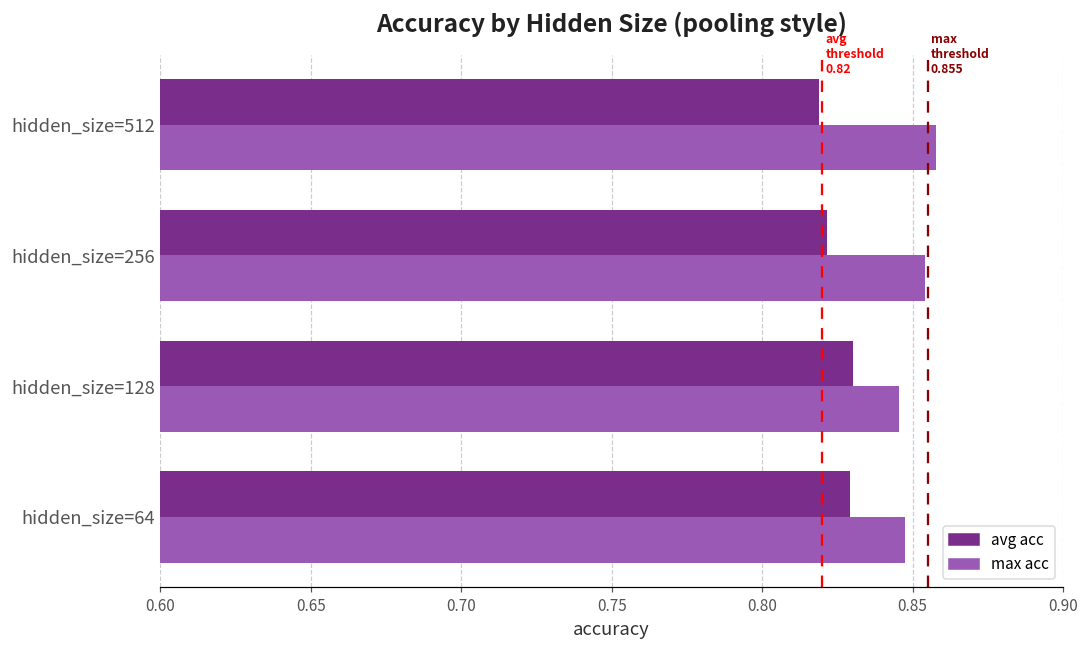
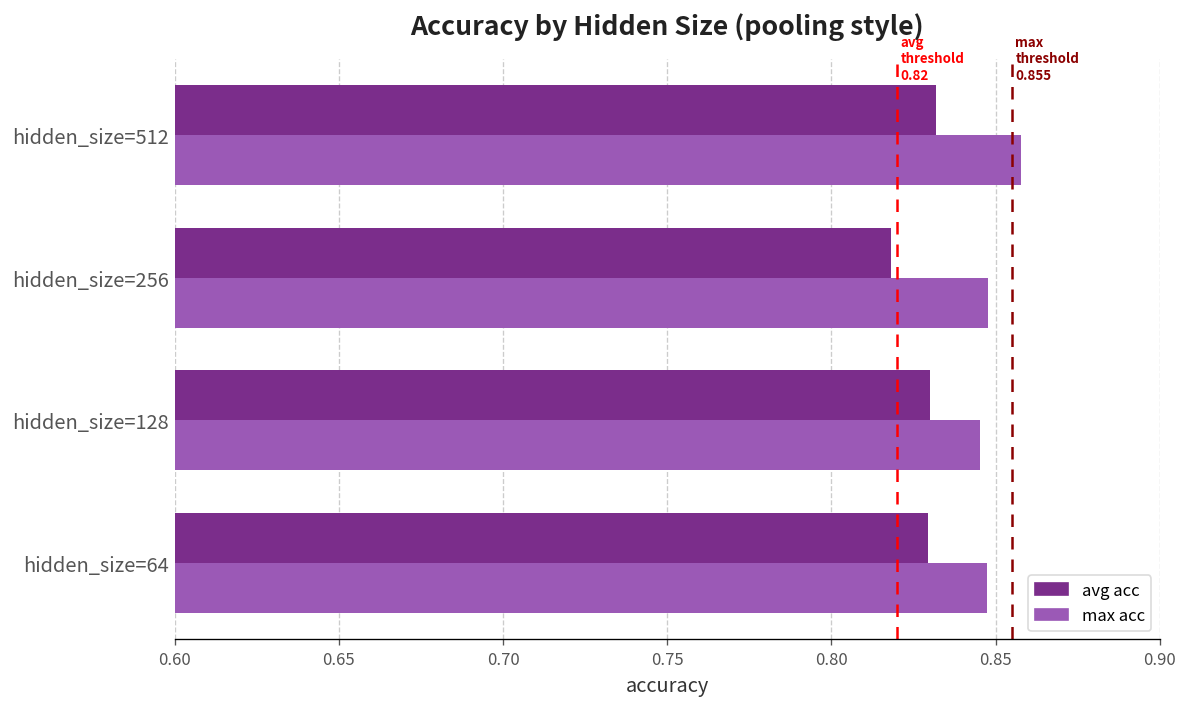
  {
    "avg acc": {
-     "hidden_size=512": 0.819,
-     "hidden_size=256": 0.822,
+     "hidden_size=512": 0.832,
+     "hidden_size=256": 0.818,
      "hidden_size=128": 0.830,
      "hidden_size=64": 0.829
    },
    "max acc": {
      "hidden_size=512": 0.858,
-     "hidden_size=256": 0.854,
+     "hidden_size=256": 0.848,
      "hidden_size=128": 0.845,
      "hidden_size=64": 0.847
    }
  }
